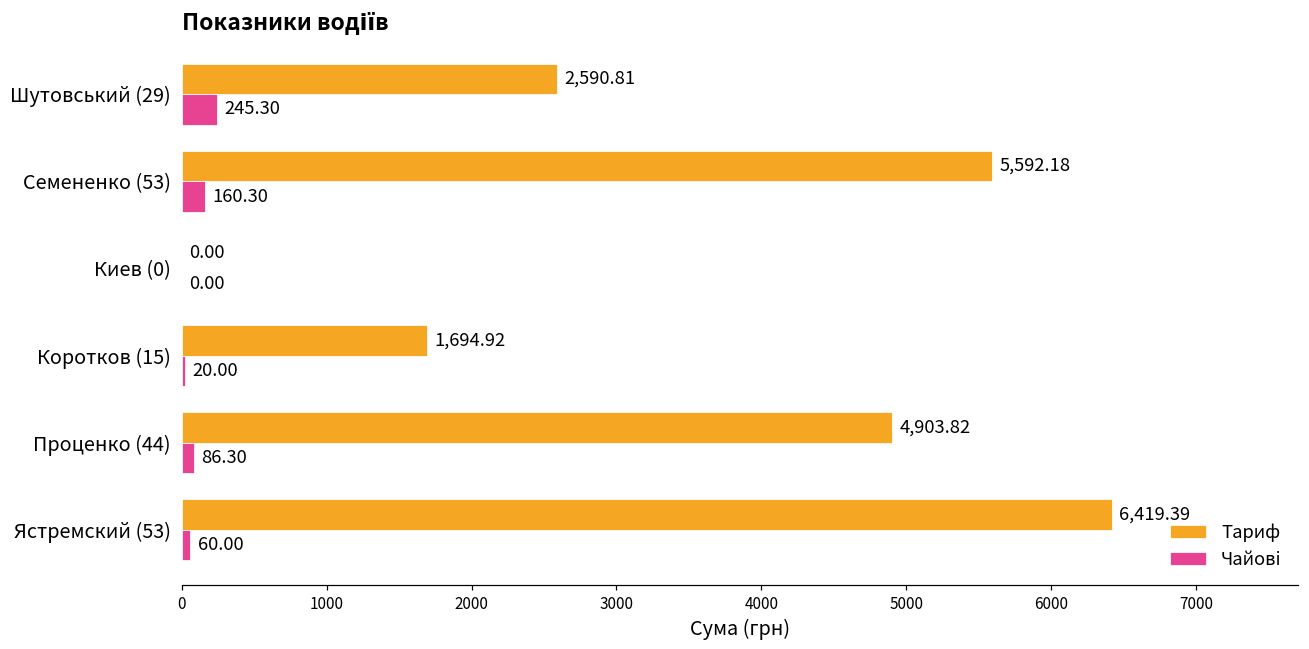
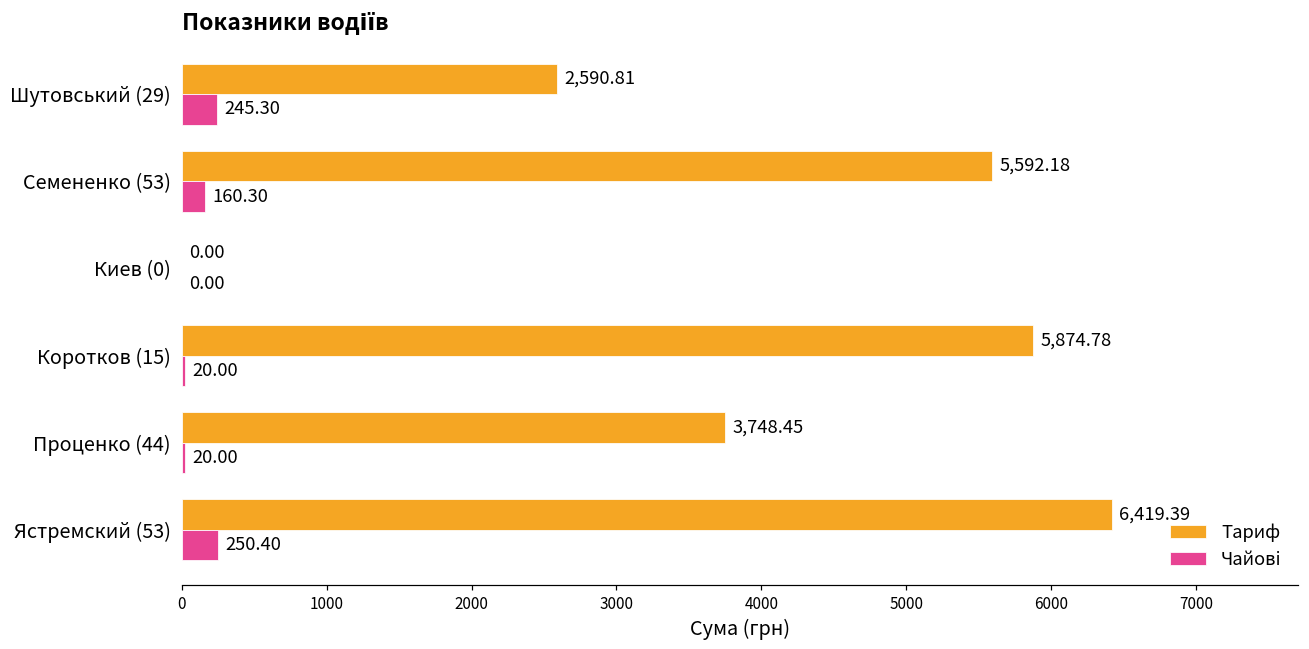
  {
    "Тариф": {
      "Шутовський (29)": "2,590.81",
      "Семененко (53)": "5,592.18",
      "Киев (0)": "0.00",
-     "Коротков (15)": "1,694.92",
-     "Проценко (44)": "4,903.82",
+     "Коротков (15)": "5,874.78",
+     "Проценко (44)": "3,748.45",
      "Ястремский (53)": "6,419.39"
    },
    "Чайові": {
      "Шутовський (29)": "245.30",
      "Семененко (53)": "160.30",
      "Киев (0)": "0.00",
      "Коротков (15)": "20.00",
-     "Проценко (44)": "86.30",
-     "Ястремский (53)": "60.00"
+     "Проценко (44)": "20.00",
+     "Ястремский (53)": "250.40"
    }
  }
